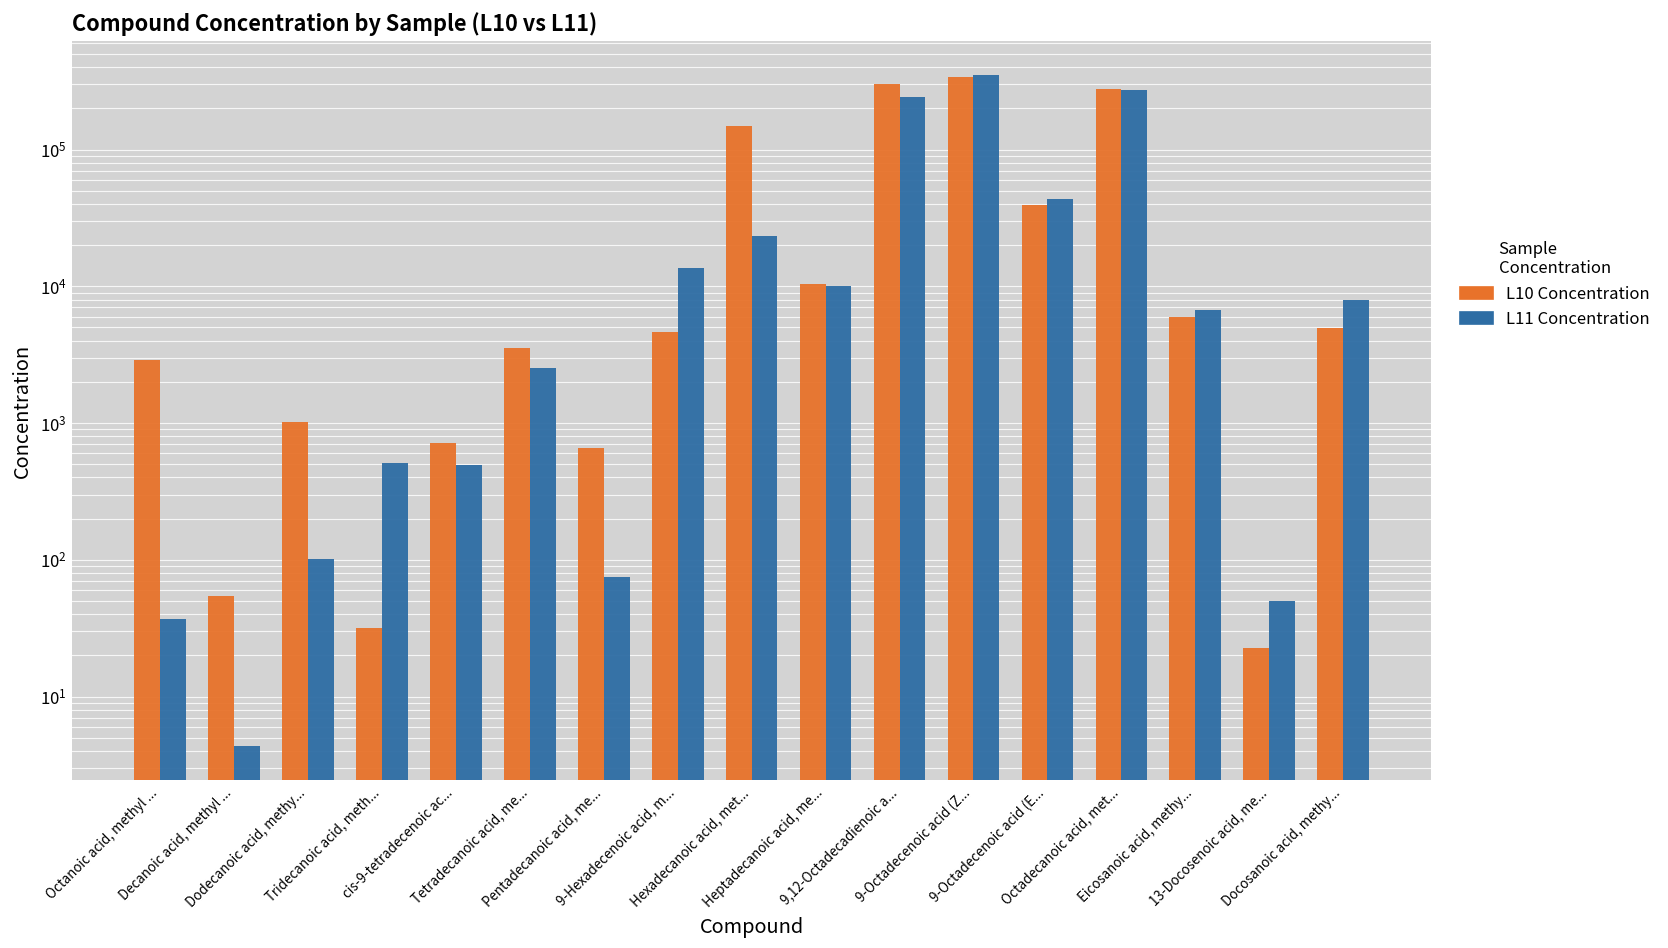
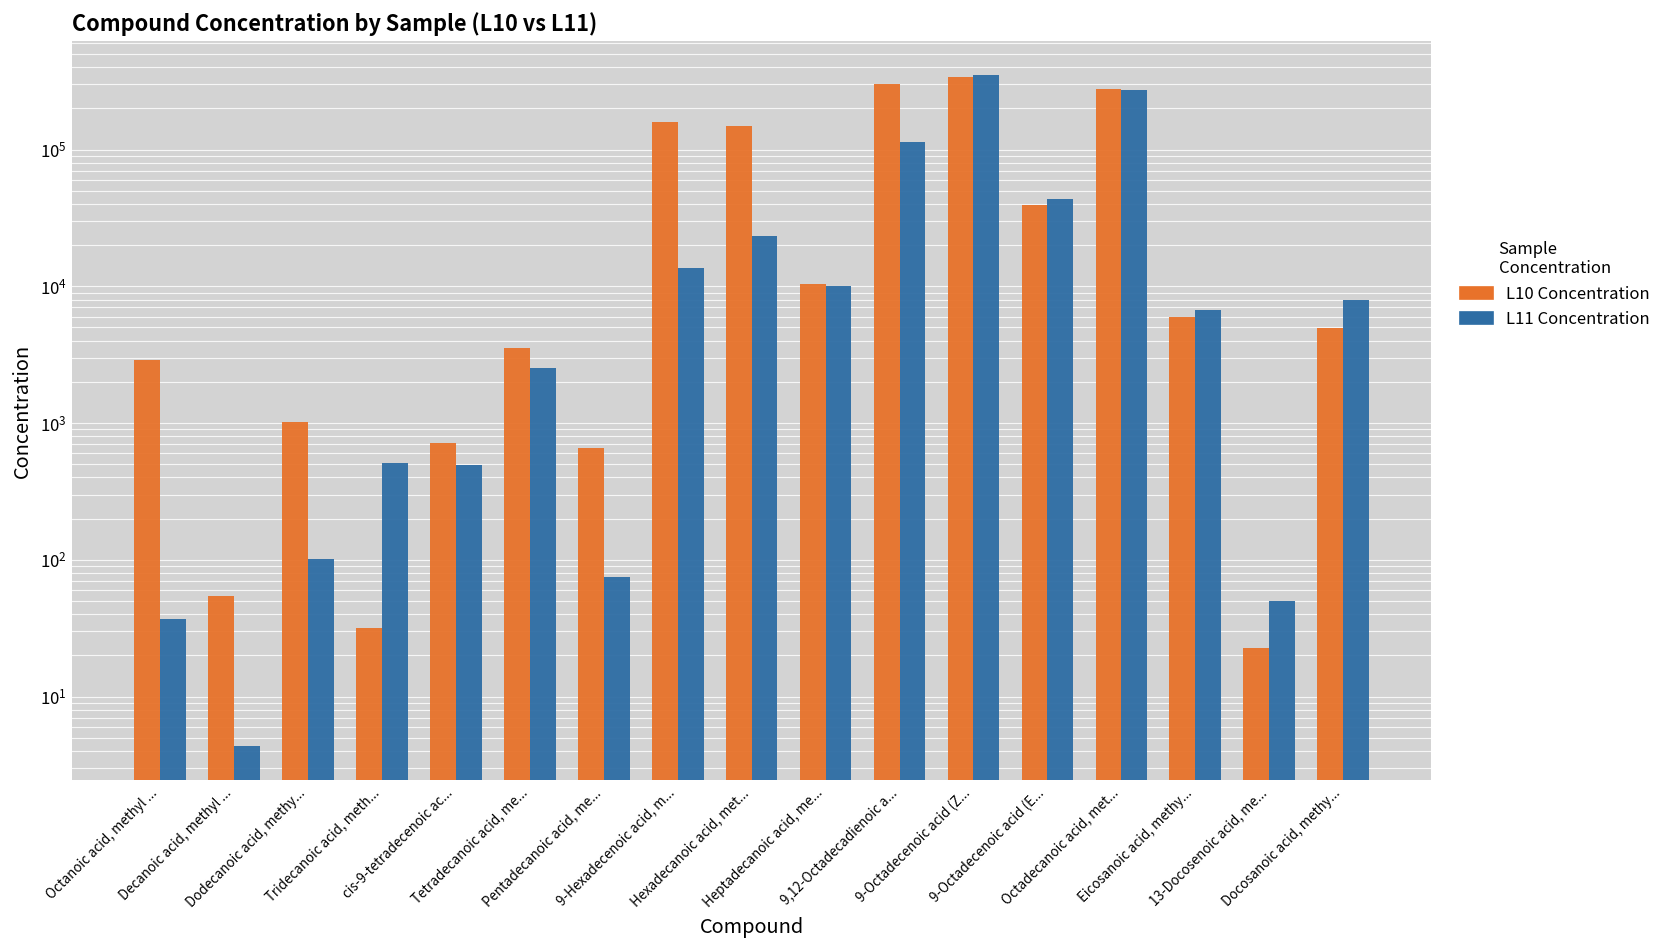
  {
    "L10 Concentration": {
      "Octanoic acid, methyl ...": 2900,
      "Decanoic acid, methyl ...": 50,
      "Dodecanoic acid, methy...": 1000,
      "Tridecanoic acid, meth...": 32,
      "cis-9-tetradecenoic ac...": 700,
      "Tetradecanoic acid, me...": 3500,
      "Pentadecanoic acid, me...": 700,
-     "9-Hexadecenoic acid, m...": 4700,
+     "9-Hexadecenoic acid, m...": 160000,
      "Hexadecanoic acid, met...": 150000,
      "Heptadecanoic acid, me...": 10000,
      "9,12-Octadecadienoic a...": 300000,
      "9-Octadecenoic acid (Z...": 340000,
      "9-Octadecenoic acid (E...": 39000,
      "Octadecanoic acid, met...": 280000,
      "Eicosanoic acid, methy...": 6000,
      "13-Docosenoic acid, me...": 23,
      "Docosanoic acid, methy...": 5000
    },
    "L11 Concentration": {
      "Octanoic acid, methyl ...": 37,
      "Decanoic acid, methyl ...": 4.3,
      "Dodecanoic acid, methy...": 100,
      "Tridecanoic acid, meth...": 500,
      "cis-9-tetradecenoic ac...": 490,
      "Tetradecanoic acid, me...": 2500,
      "Pentadecanoic acid, me...": 80,
      "9-Hexadecenoic acid, m...": 14000,
      "Hexadecanoic acid, met...": 23000,
      "Heptadecanoic acid, me...": 10000,
-     "9,12-Octadecadienoic a...": 240000,
+     "9,12-Octadecadienoic a...": 110000,
      "9-Octadecenoic acid (Z...": 350000,
      "9-Octadecenoic acid (E...": 43000,
      "Octadecanoic acid, met...": 270000,
      "Eicosanoic acid, methy...": 7000,
      "13-Docosenoic acid, me...": 50,
      "Docosanoic acid, methy...": 8000
    }
  }
